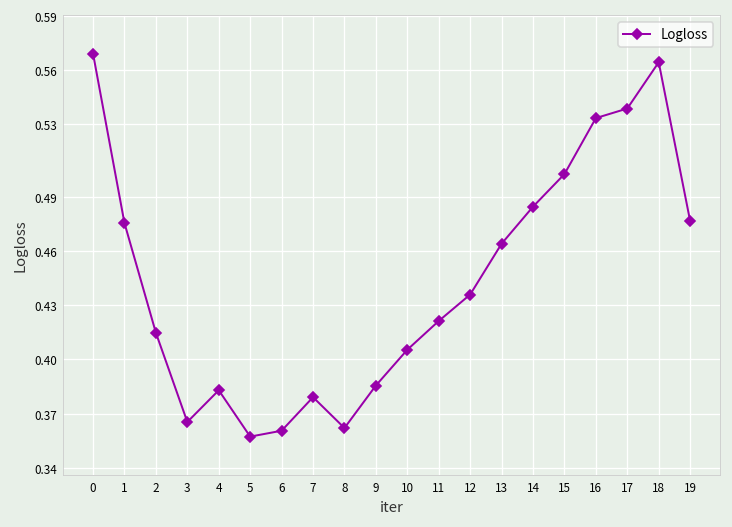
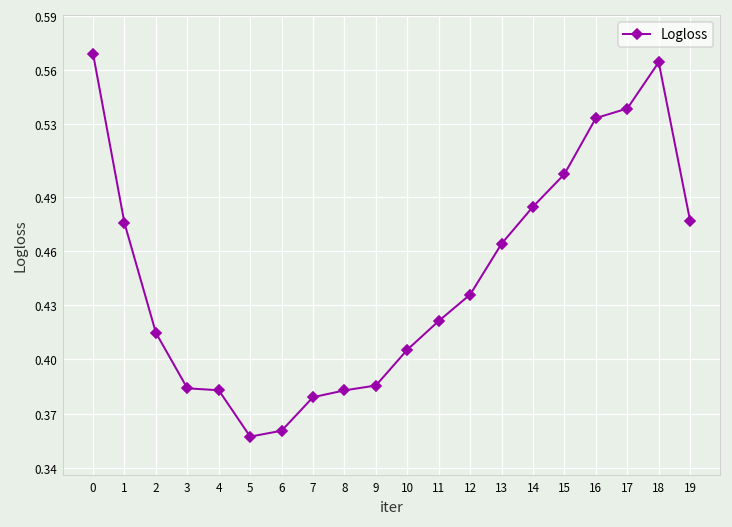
  {
    "0": 0.569,
    "1": 0.475,
    "2": 0.415,
-   "3": 0.365,
+   "3": 0.384,
    "4": 0.383,
    "5": 0.357,
    "6": 0.361,
    "7": 0.379,
-   "8": 0.362,
+   "8": 0.383,
    "9": 0.386,
    "10": 0.405,
    "11": 0.421,
    "12": 0.436,
    "13": 0.464,
    "14": 0.484,
    "15": 0.502,
    "16": 0.533,
    "17": 0.539,
    "18": 0.564,
    "19": 0.477
  }
